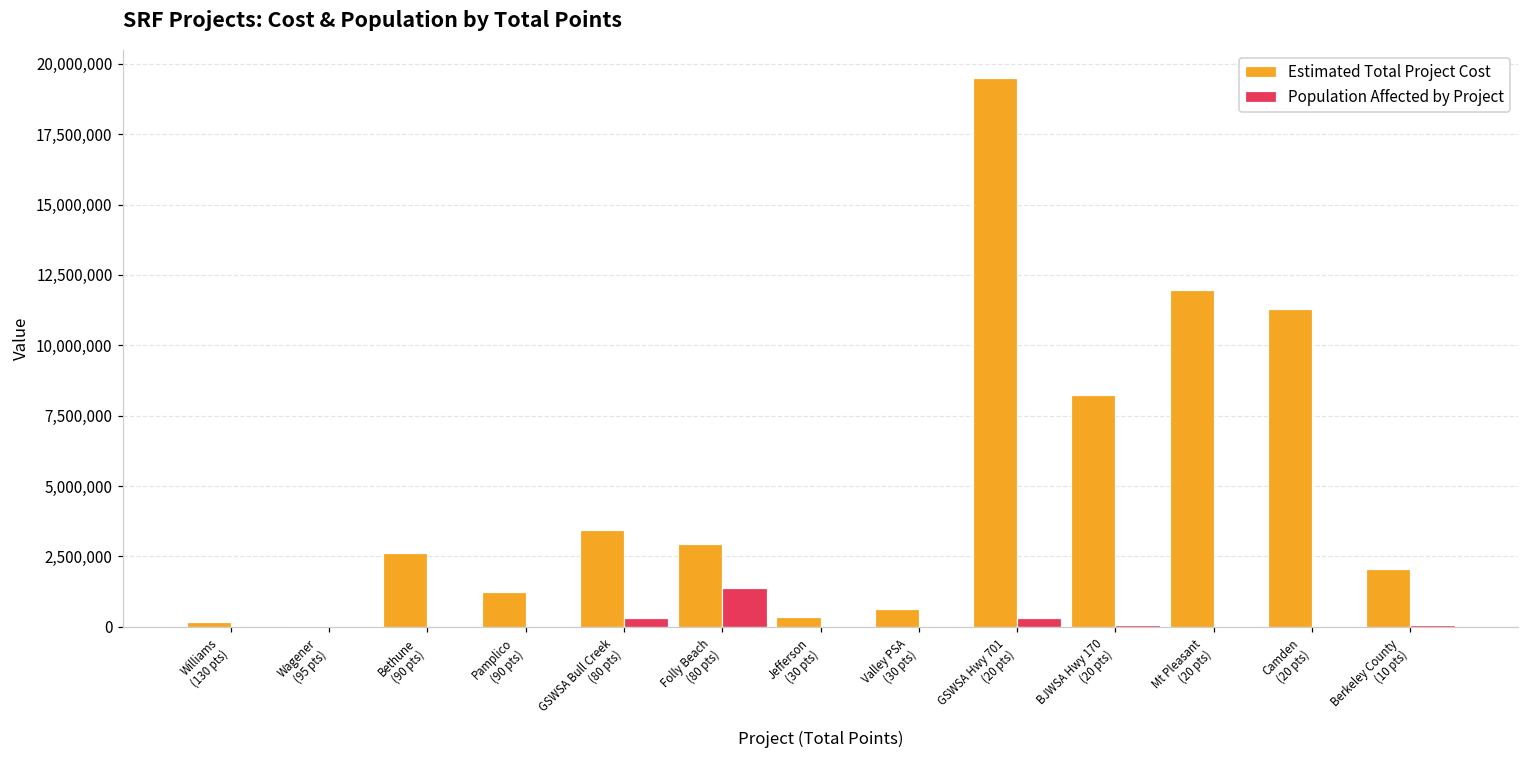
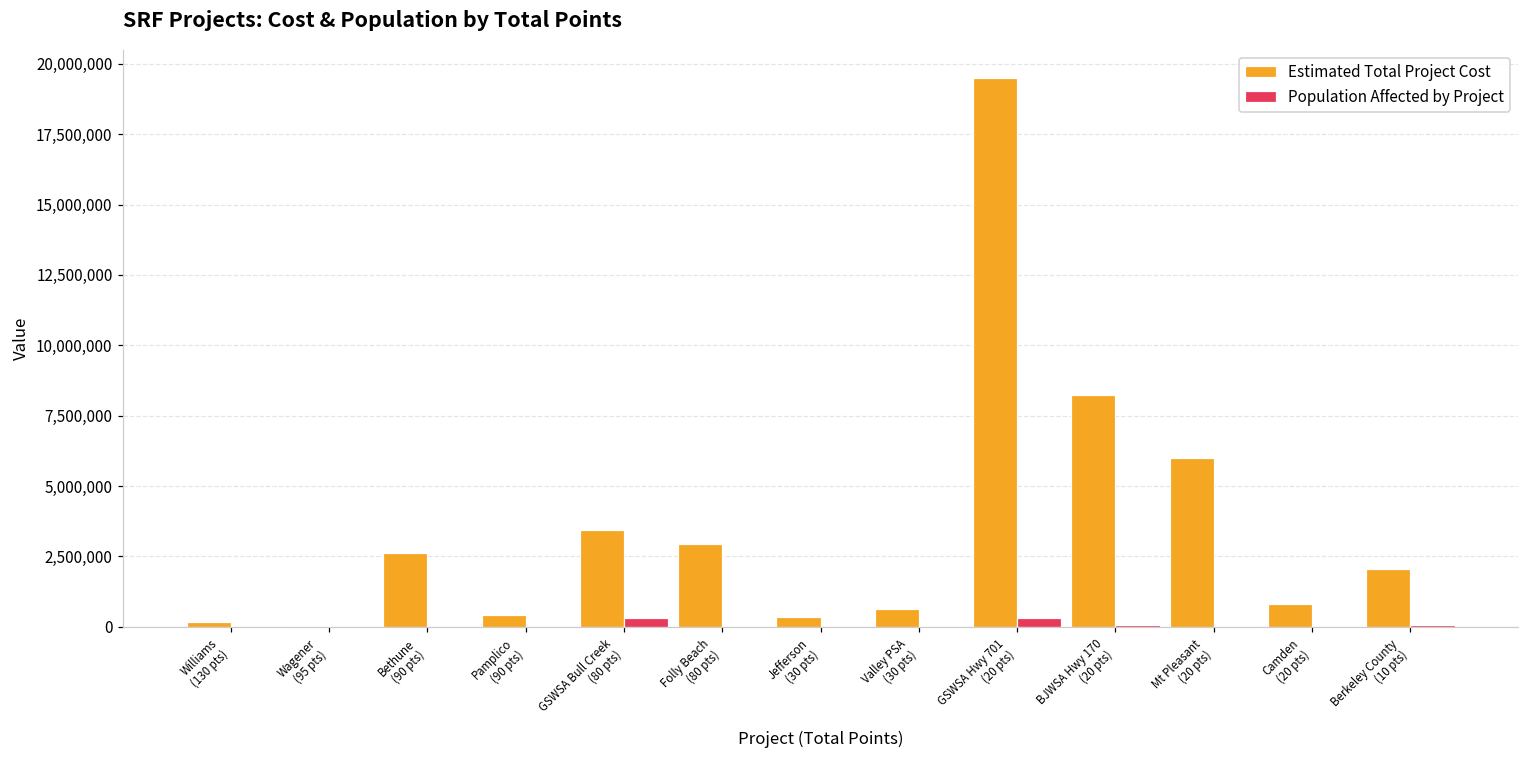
  {
    "Estimated Total Project Cost": {
      "Williams (130 pts)": "200,000",
      "Bethune (90 pts)": "2,600,000",
-     "Pamplico (90 pts)": "1,200,000",
+     "Pamplico (90 pts)": "400,000",
      "GSWSA Bull Creek (80 pts)": "3,400,000",
      "Folly Beach (80 pts)": "3,000,000",
      "Jefferson (30 pts)": "400,000",
      "Valley PSA (30 pts)": "600,000",
      "GSWSA Hwy 701 (20 pts)": "19,500,000",
      "BJWSA Hwy 170 (20 pts)": "8,300,000",
-     "Mt Pleasant (20 pts)": "12,000,000",
-     "Camden (20 pts)": "11,300,000",
+     "Mt Pleasant (20 pts)": "6,000,000",
+     "Camden (20 pts)": "800,000",
      "Berkeley County (10 pts)": "2,000,000"
    },
    "Population Affected by Project": {
      "GSWSA Bull Creek (80 pts)": "300,000",
-     "Folly Beach (80 pts)": "1,400,000",
+     "Folly Beach (80 pts)": "0",
      "GSWSA Hwy 701 (20 pts)": "300,000"
    }
  }
